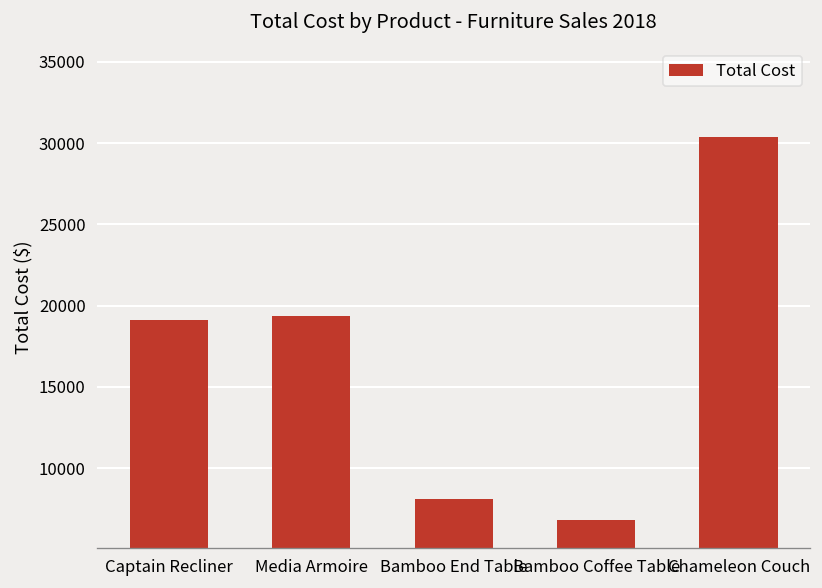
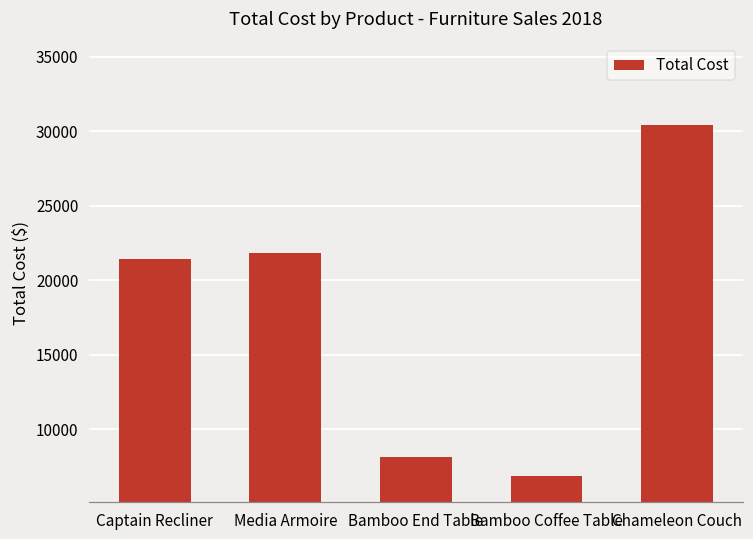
  {
-   "Captain Recliner": 19100,
-   "Media Armoire": 19400,
+   "Captain Recliner": 21400,
+   "Media Armoire": 21800,
    "Bamboo End Table": 8100,
    "Bamboo Coffee Table": 6800,
    "Chameleon Couch": 30400
  }
